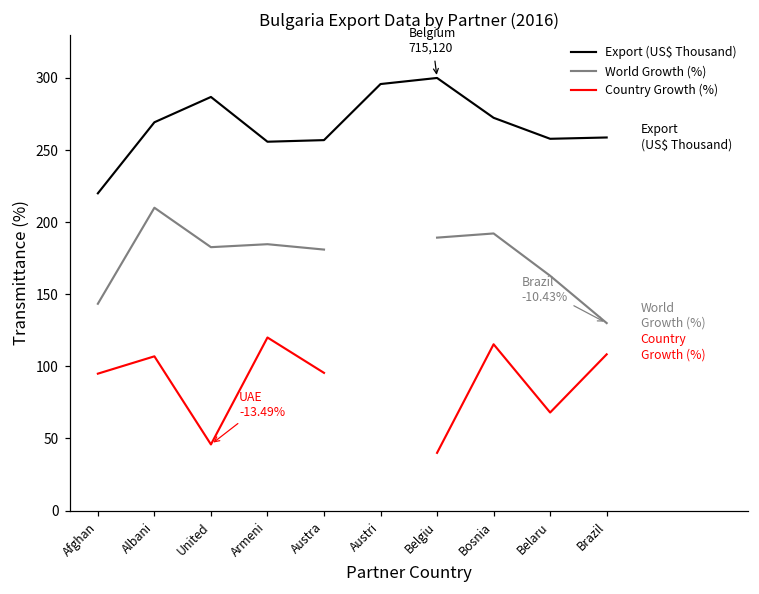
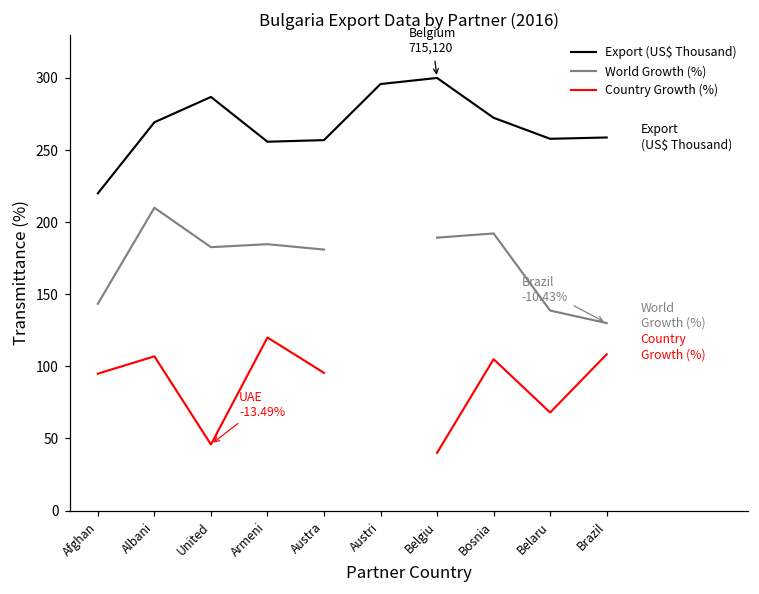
  {
    "Export (US$ Thousand)": {
      "Afghan": 220,
      "Albani": 269,
      "United": 287,
      "Armeni": 256,
      "Austra": 257,
      "Austri": 296,
      "Bosnia": 272,
      "Belaru": 258,
      "Brazil": 259
    },
    "World Growth (%)": {
      "Afghan": 143,
      "Albani": 210,
      "United": 183,
      "Armeni": 185,
      "Austra": 181,
      "Belgiu": 189,
      "Bosnia": 192,
-     "Belaru": 163,
+     "Belaru": 139,
      "Brazil": 130
    },
    "Country Growth (%)": {
      "Afghan": 95,
      "Albani": 107,
      "Armeni": 120,
      "Austra": 95,
      "Belgiu": 40,
-     "Bosnia": 115,
+     "Bosnia": 105,
      "Belaru": 68,
      "Brazil": 108
    }
  }
